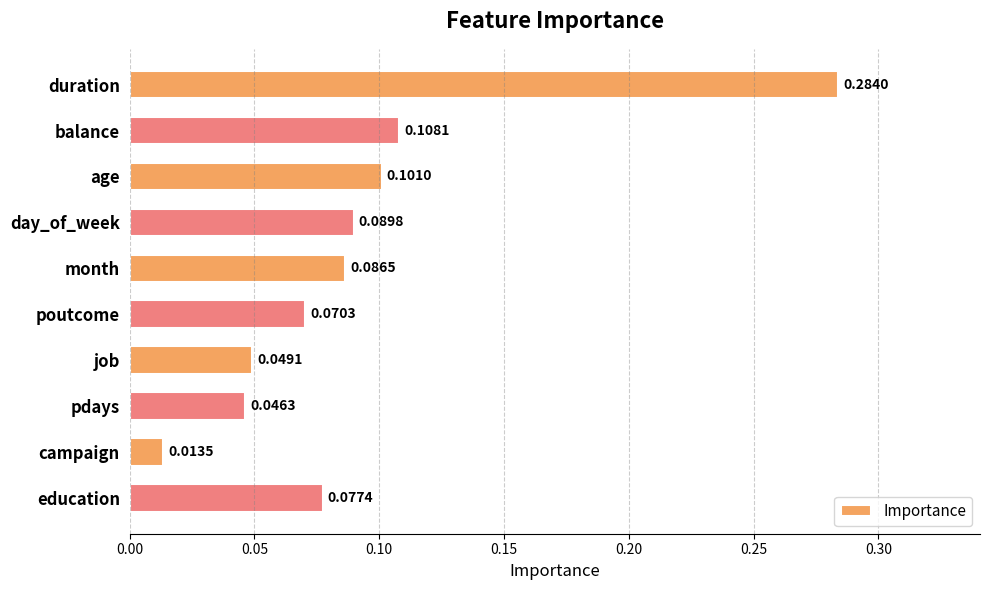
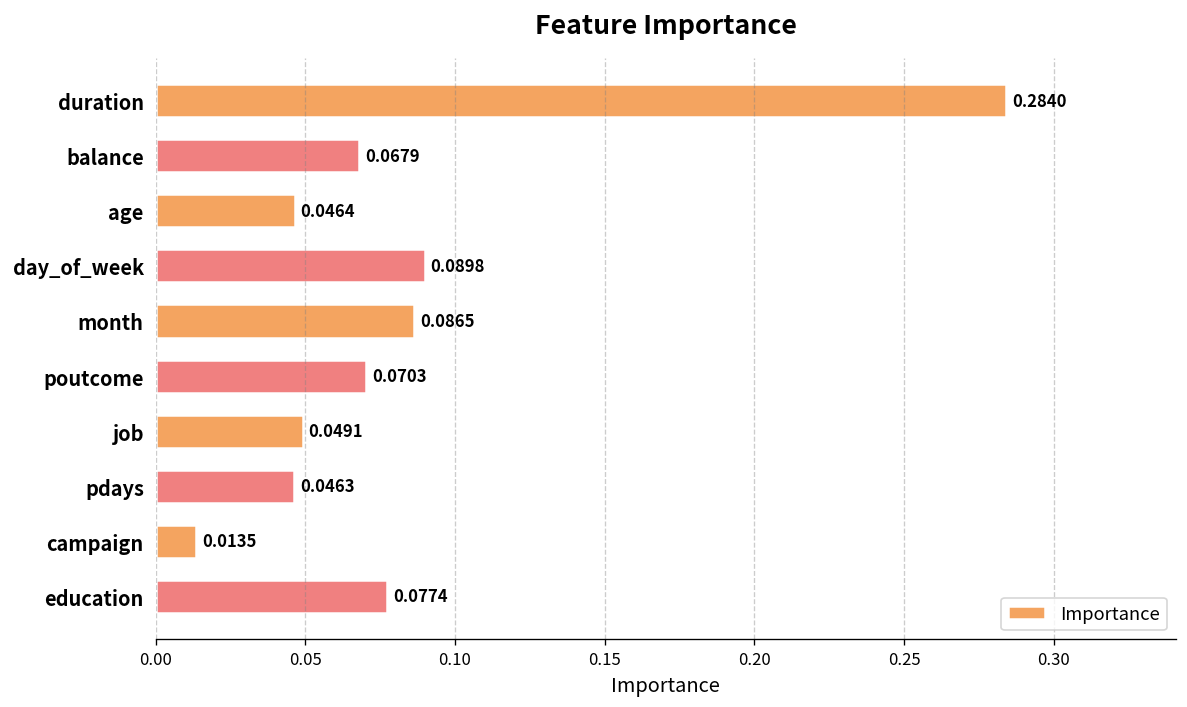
  {
    "duration": 0.2840,
-   "balance": 0.1081,
-   "age": 0.1010,
+   "balance": 0.0679,
+   "age": 0.0464,
    "day_of_week": 0.0898,
    "month": 0.0865,
    "poutcome": 0.0703,
    "job": 0.0491,
    "pdays": 0.0463,
    "campaign": 0.0135,
    "education": 0.0774
  }
